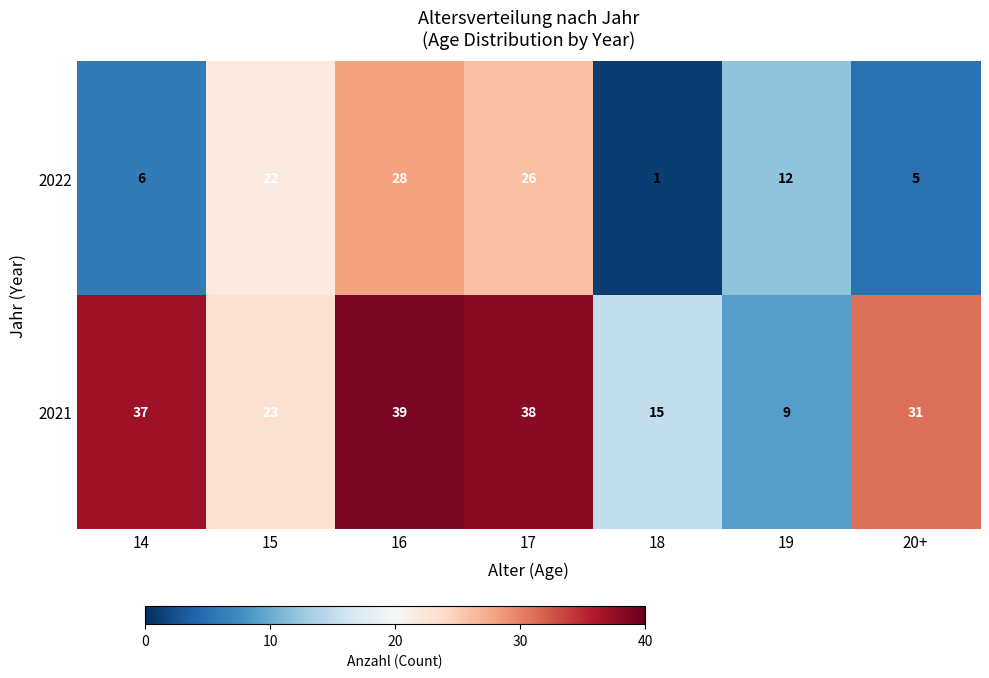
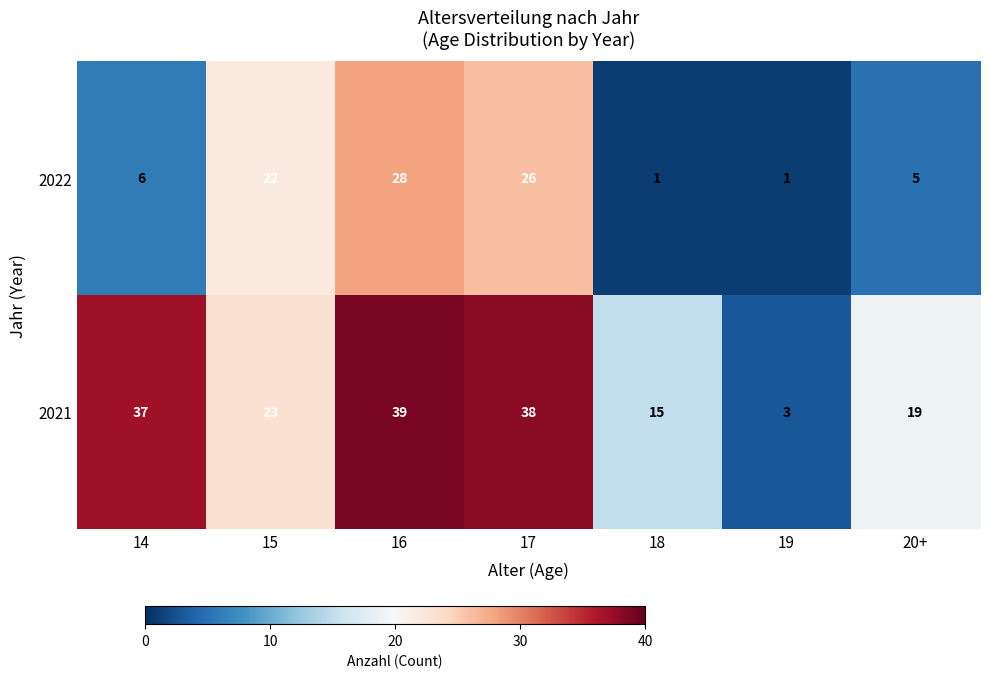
  {
    "2022": {
      "14": 6,
      "16": 28,
      "17": 26,
      "18": 1,
-     "19": 12,
+     "19": 1,
      "20+": 5
    },
    "2021": {
      "14": 37,
      "16": 39,
      "17": 38,
      "18": 15,
-     "19": 9,
-     "20+": 31
+     "19": 3,
+     "20+": 19
    }
  }
